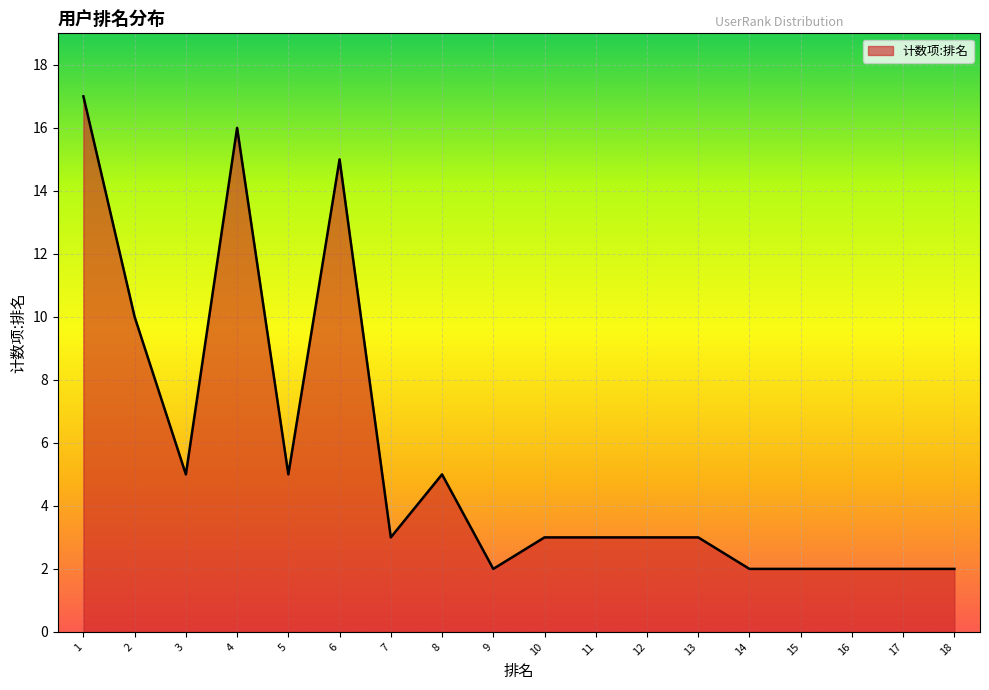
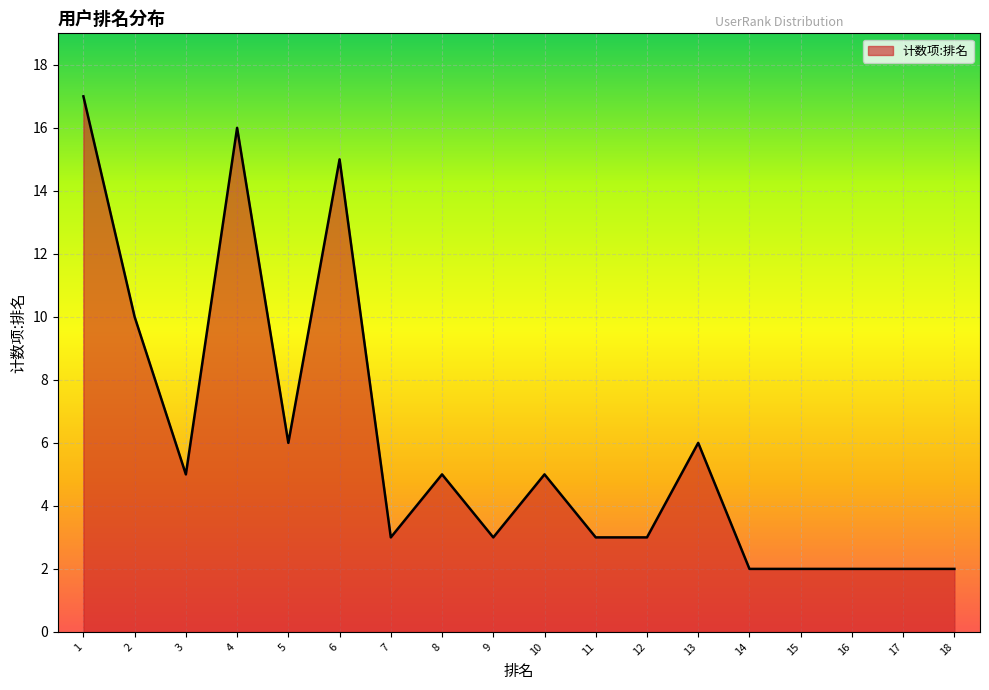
  {
    "1": 17,
    "2": 10,
    "3": 5,
    "4": 16,
-   "5": 5,
+   "5": 6,
    "6": 15,
    "7": 3,
    "8": 5,
-   "9": 2,
-   "10": 3,
+   "9": 3,
+   "10": 5,
    "11": 3,
    "12": 3,
-   "13": 3,
+   "13": 6,
    "14": 2,
    "15": 2,
    "16": 2,
    "17": 2,
    "18": 2
  }
